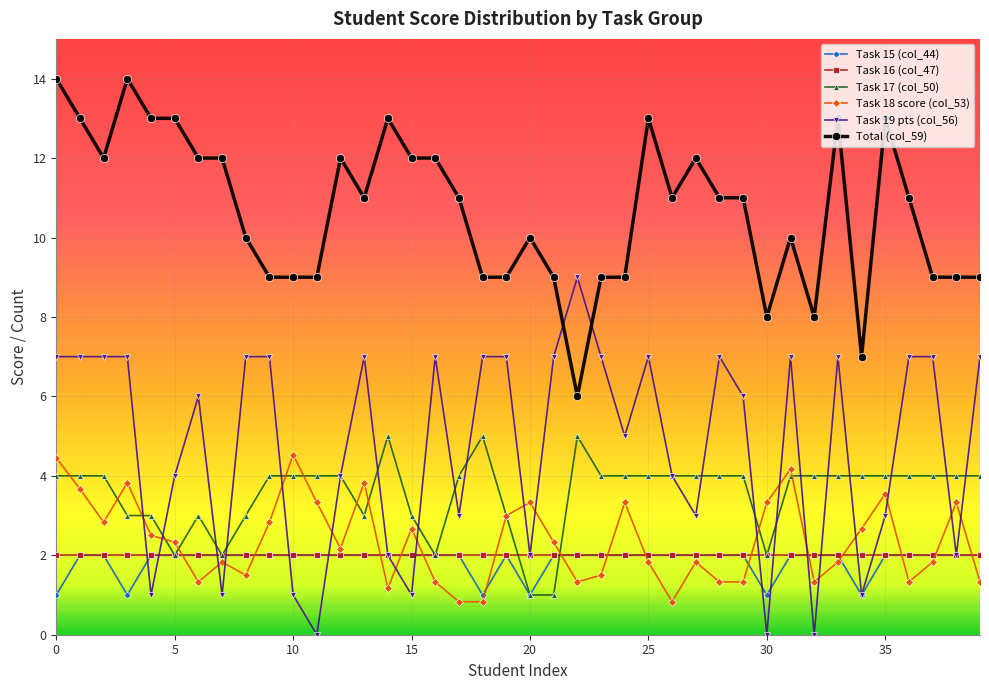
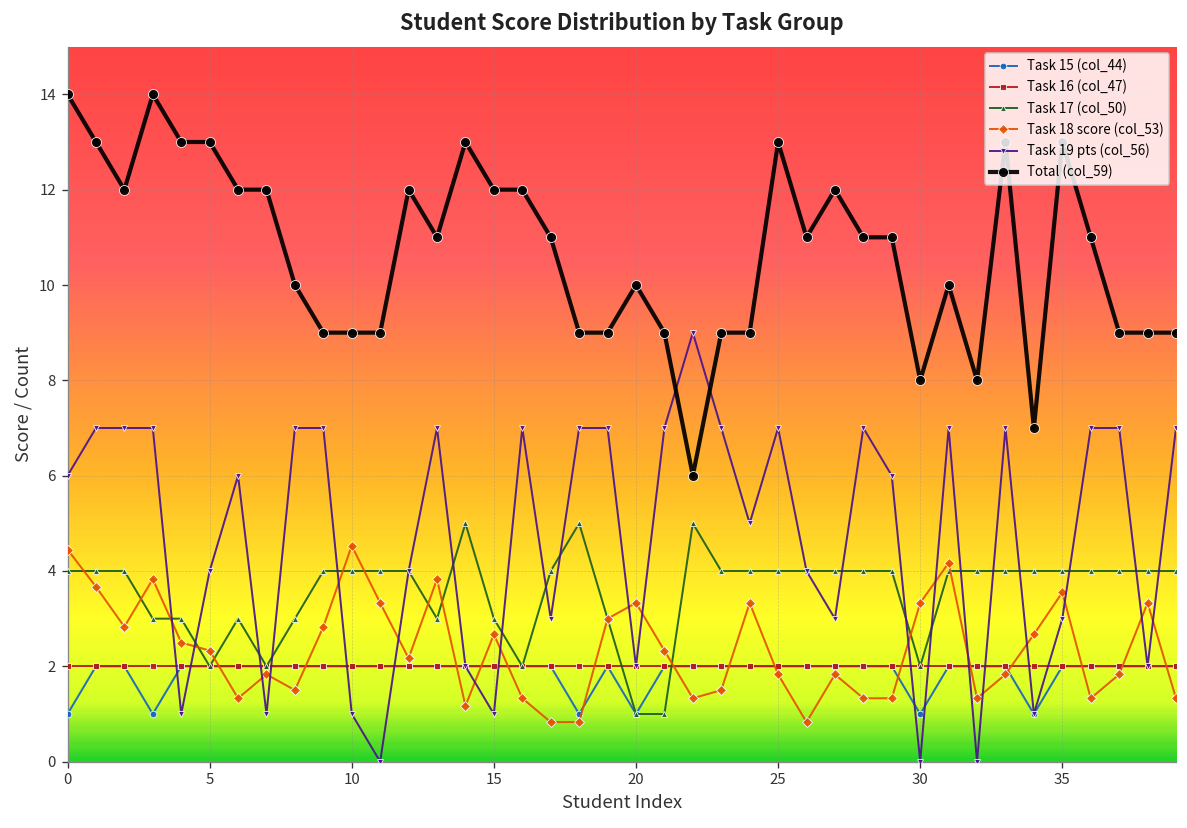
  {
    "Task 15 (col_44)": {
      "0": 1,
      "30": 1
    },
    "Task 16 (col_47)": {
      "0": 2
    },
    "Task 17 (col_50)": {
      "0": 4,
      "10": 4,
      "15": 3,
      "25": 4,
      "35": 4
    },
    "Task 18 score (col_53)": {
      "0": 4.5,
      "5": 2.3,
      "10": 4.5,
      "15": 2.7,
      "20": 3.3,
      "25": 1.8,
      "30": 3.3,
      "35": 3.6
    },
    "Task 19 pts (col_56)": {
-     "0": 7,
+     "0": 6,
      "5": 4,
      "10": 1,
      "15": 1,
      "25": 7,
      "30": 0,
      "35": 3
    },
    "Total (col_59)": {
      "0": 14,
      "5": 13,
      "10": 9,
      "15": 12,
      "20": 10,
      "25": 13,
      "30": 8
    }
  }
